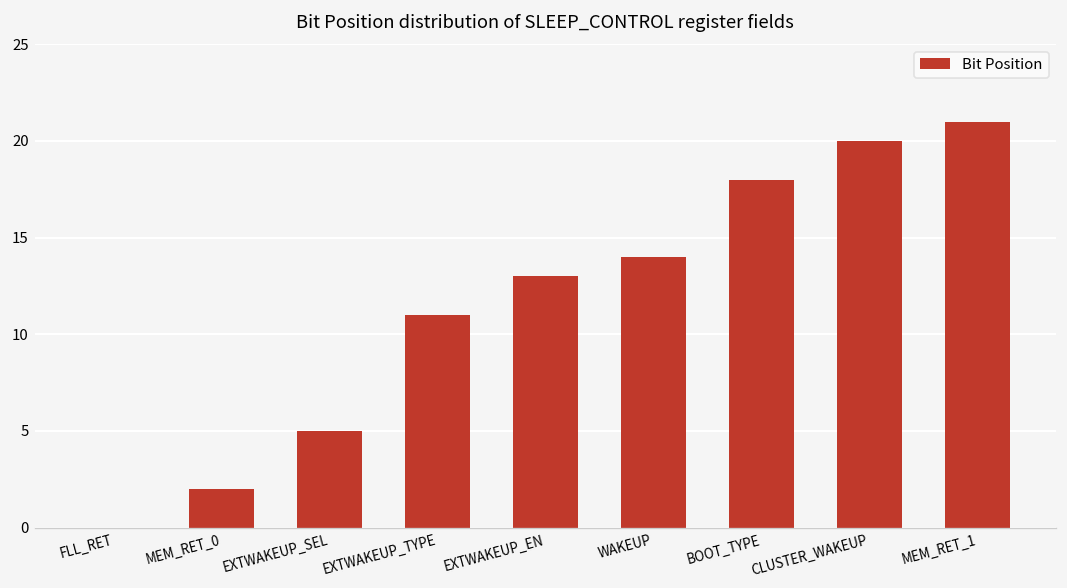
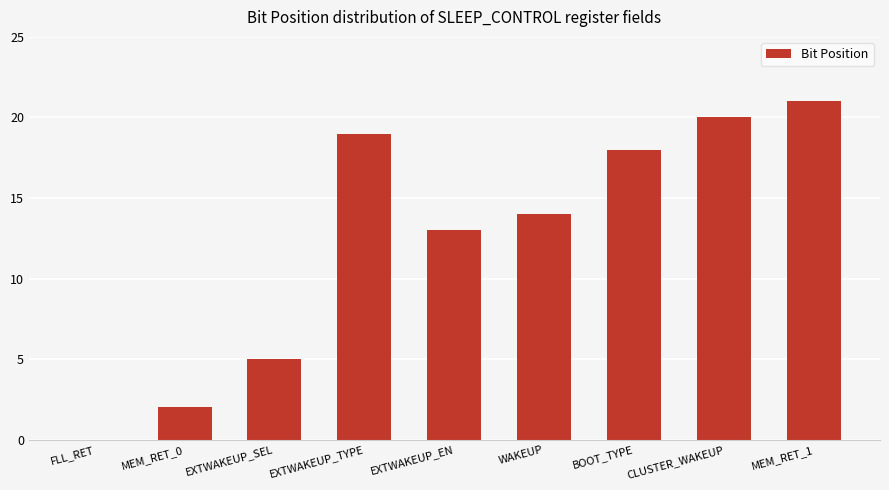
  {
    "FLL_RET": 0,
    "MEM_RET_0": 2,
    "EXTWAKEUP_SEL": 5,
-   "EXTWAKEUP_TYPE": 11,
+   "EXTWAKEUP_TYPE": 19,
    "EXTWAKEUP_EN": 13,
    "WAKEUP": 14,
    "BOOT_TYPE": 18,
    "CLUSTER_WAKEUP": 20,
    "MEM_RET_1": 21
  }
